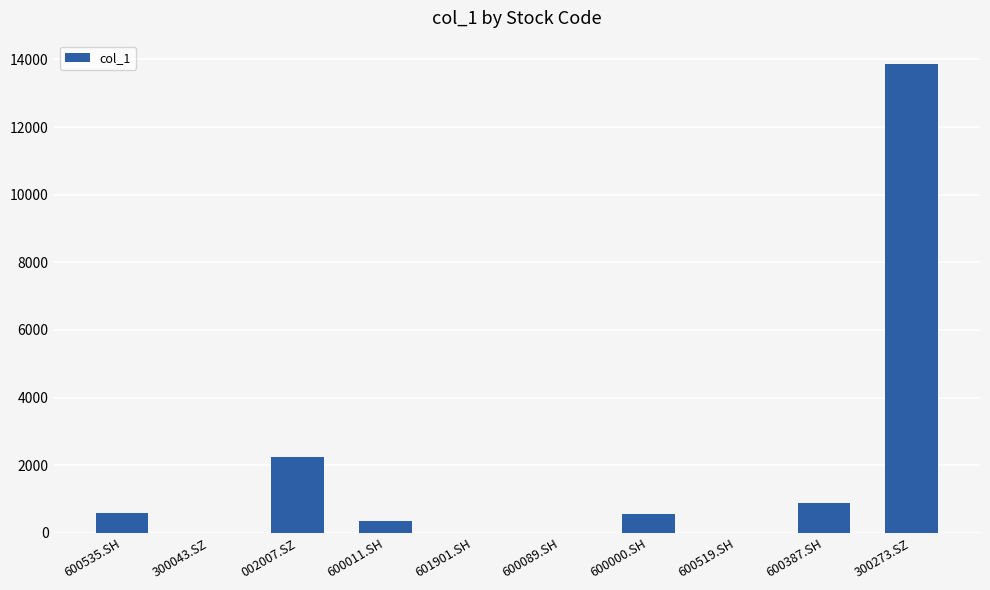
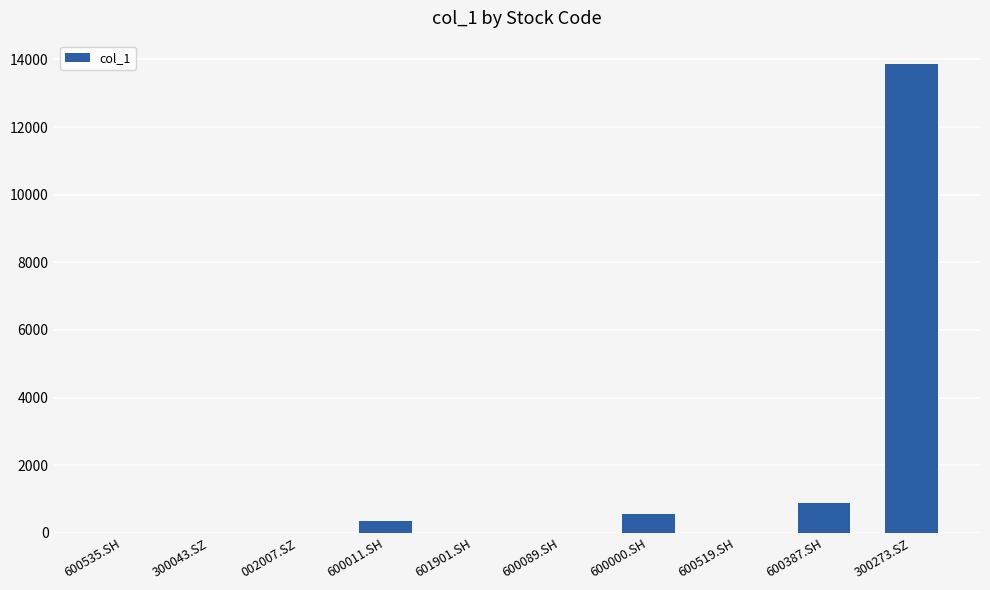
  {
-   "600535.SH": 600,
-   "002007.SZ": 2200,
+   "600535.SH": 0,
+   "002007.SZ": 0,
    "600011.SH": 400,
    "600000.SH": 600,
    "600387.SH": 900,
    "300273.SZ": 13900
  }
